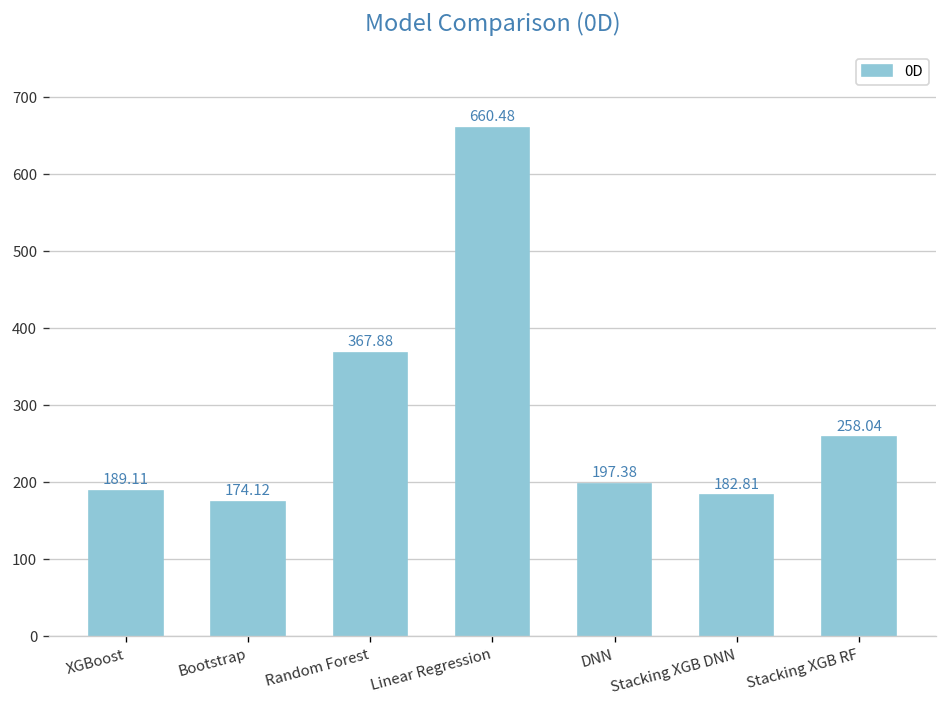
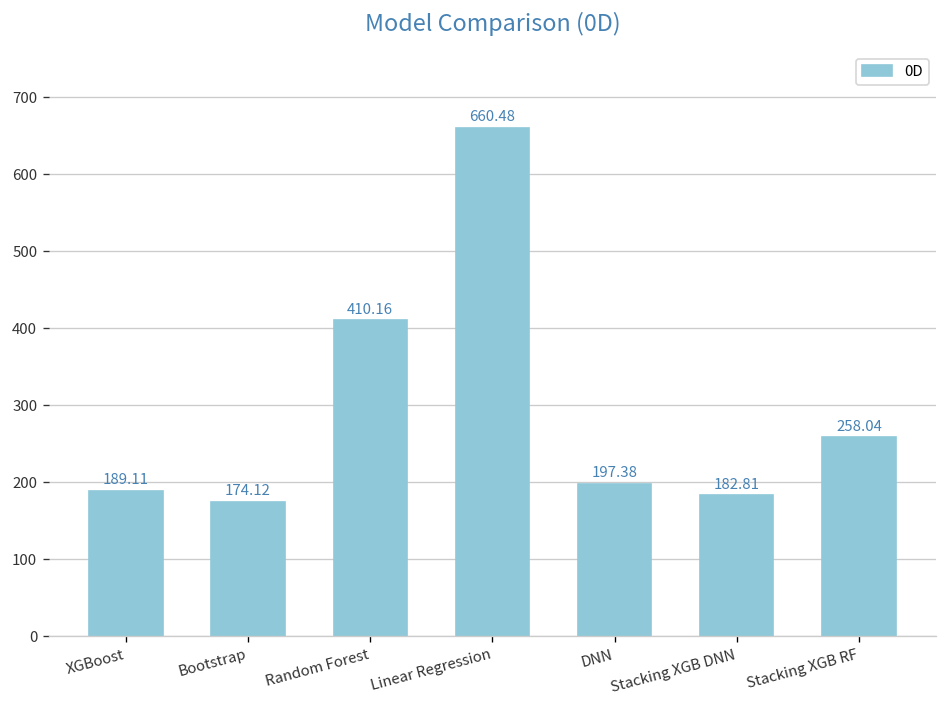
  {
    "XGBoost": 189.11,
    "Bootstrap": 174.12,
-   "Random Forest": 367.88,
+   "Random Forest": 410.16,
    "Linear Regression": 660.48,
    "DNN": 197.38,
    "Stacking XGB DNN": 182.81,
    "Stacking XGB RF": 258.04
  }
